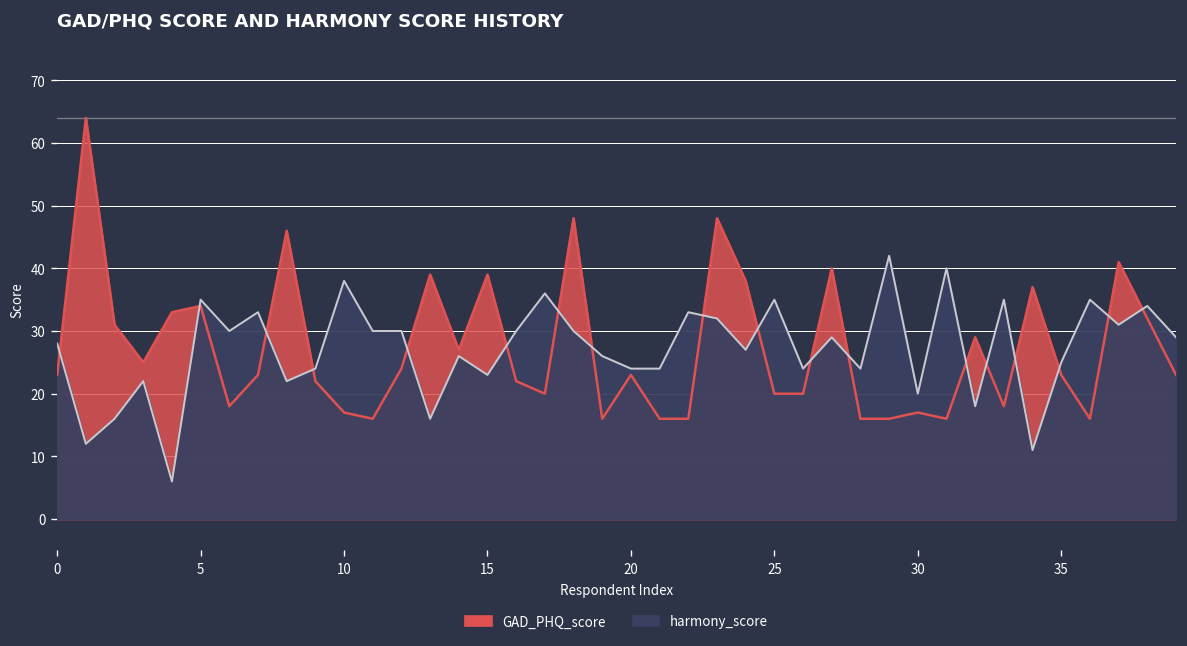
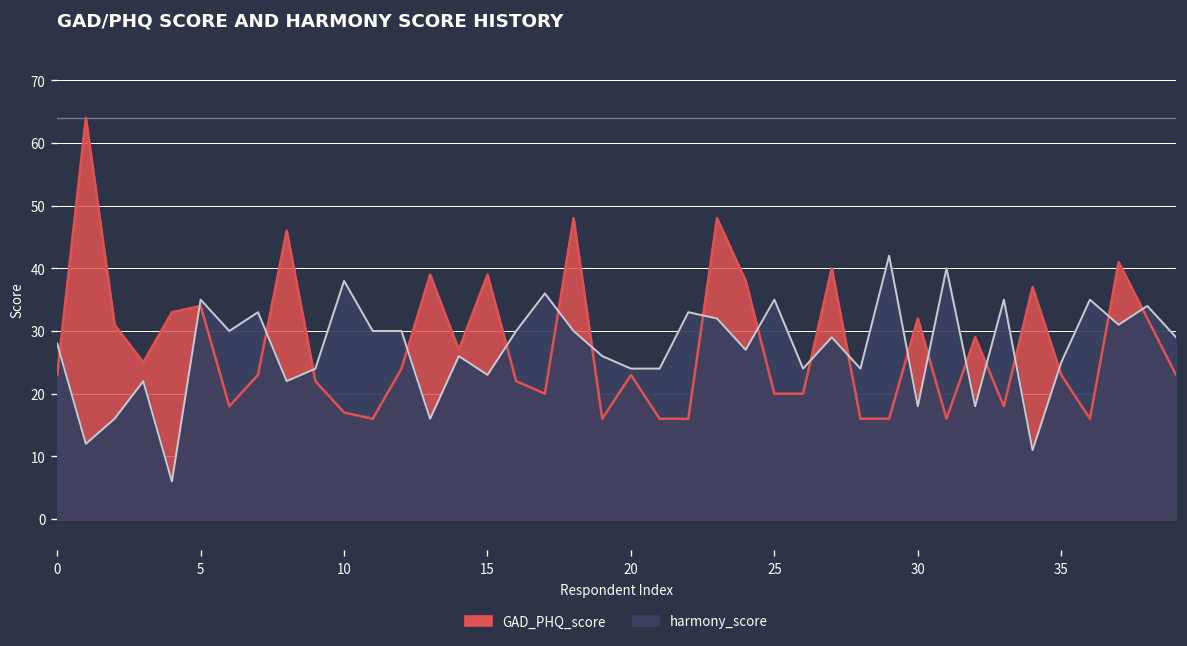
  {
    "GAD_PHQ_score": {
      "0": 23,
      "5": 34,
      "10": 17,
      "15": 39,
      "20": 23,
      "25": 20,
-     "30": 17,
+     "30": 32,
      "35": 23
    },
    "harmony_score": {
      "0": 28,
      "5": 35,
      "10": 38,
      "15": 23,
      "20": 24,
      "25": 35,
-     "30": 20,
+     "30": 18,
      "35": 25
    }
  }
